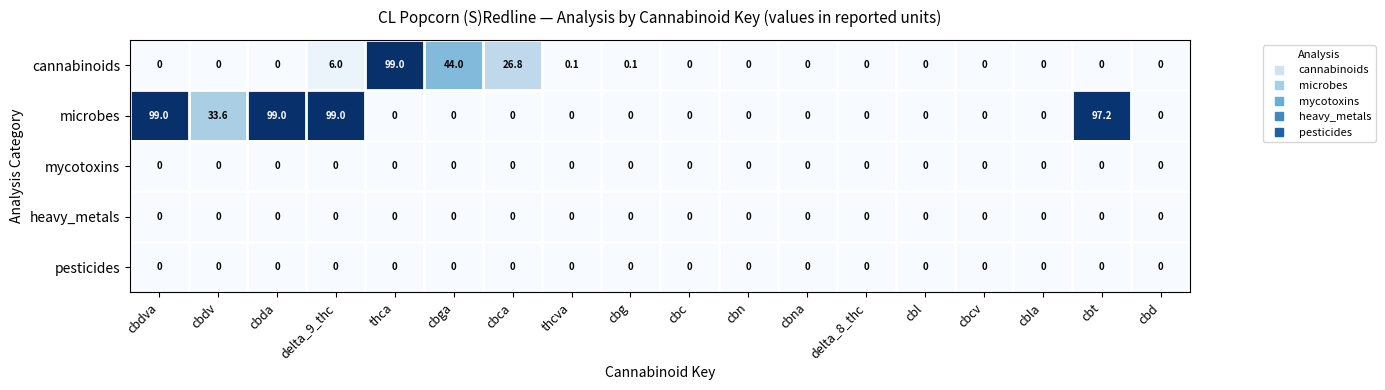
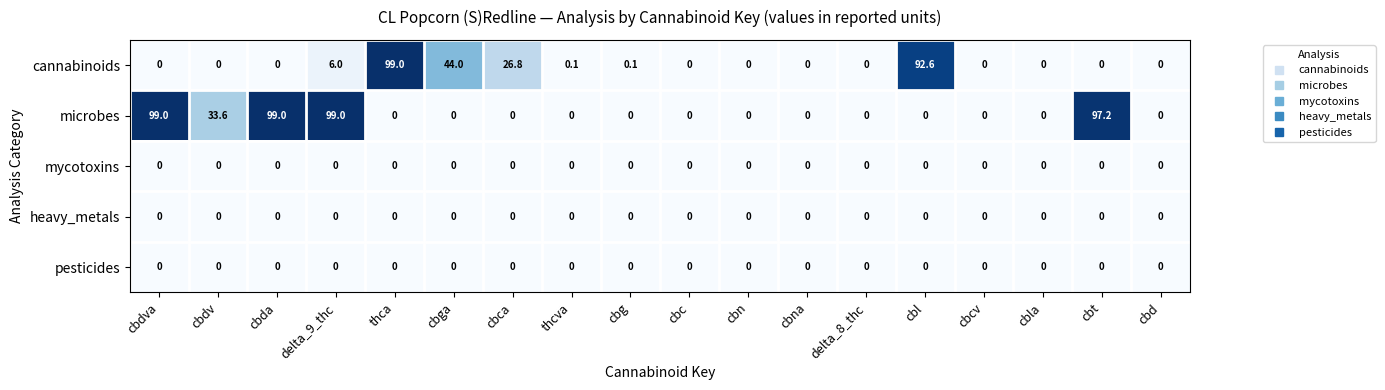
  {
    "cannabinoids": {
      "cbdva": 0,
      "cbdv": 0,
      "cbda": 0,
      "delta_9_thc": 6.0,
      "thca": 99.0,
      "cbga": 44.0,
      "cbca": 26.8,
      "thcva": 0.1,
      "cbg": 0.1,
      "cbc": 0,
      "cbn": 0,
      "cbna": 0,
      "delta_8_thc": 0,
-     "cbl": 0,
+     "cbl": 92.6,
      "cbcv": 0,
      "cbla": 0,
      "cbt": 0,
      "cbd": 0
    },
    "microbes": {
      "cbdva": 99.0,
      "cbdv": 33.6,
      "cbda": 99.0,
      "delta_9_thc": 99.0,
      "thca": 0,
      "cbga": 0,
      "cbca": 0,
      "thcva": 0,
      "cbg": 0,
      "cbc": 0,
      "cbn": 0,
      "cbna": 0,
      "delta_8_thc": 0,
      "cbl": 0,
      "cbcv": 0,
      "cbla": 0,
      "cbt": 97.2,
      "cbd": 0
    },
    "mycotoxins": {
      "cbdva": 0,
      "cbdv": 0,
      "cbda": 0,
      "delta_9_thc": 0,
      "thca": 0,
      "cbga": 0,
      "cbca": 0,
      "thcva": 0,
      "cbg": 0,
      "cbc": 0,
      "cbn": 0,
      "cbna": 0,
      "delta_8_thc": 0,
      "cbl": 0,
      "cbcv": 0,
      "cbla": 0,
      "cbt": 0,
      "cbd": 0
    },
    "heavy_metals": {
      "cbdva": 0,
      "cbdv": 0,
      "cbda": 0,
      "delta_9_thc": 0,
      "thca": 0,
      "cbga": 0,
      "cbca": 0,
      "thcva": 0,
      "cbg": 0,
      "cbc": 0,
      "cbn": 0,
      "cbna": 0,
      "delta_8_thc": 0,
      "cbl": 0,
      "cbcv": 0,
      "cbla": 0,
      "cbt": 0,
      "cbd": 0
    },
    "pesticides": {
      "cbdva": 0,
      "cbdv": 0,
      "cbda": 0,
      "delta_9_thc": 0,
      "thca": 0,
      "cbga": 0,
      "cbca": 0,
      "thcva": 0,
      "cbg": 0,
      "cbc": 0,
      "cbn": 0,
      "cbna": 0,
      "delta_8_thc": 0,
      "cbl": 0,
      "cbcv": 0,
      "cbla": 0,
      "cbt": 0,
      "cbd": 0
    }
  }
